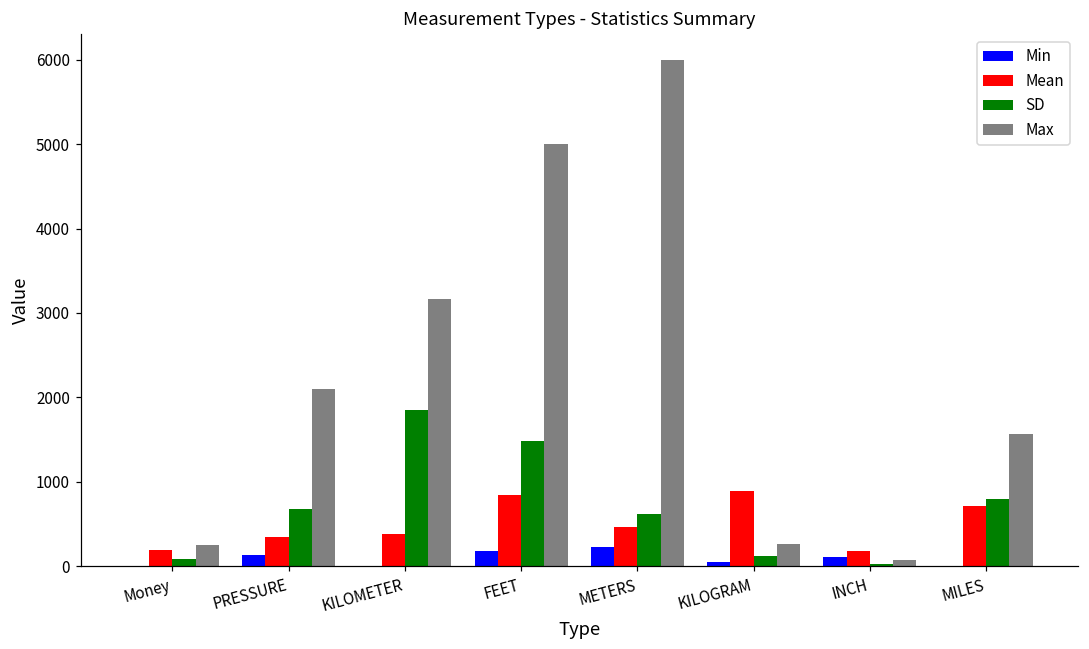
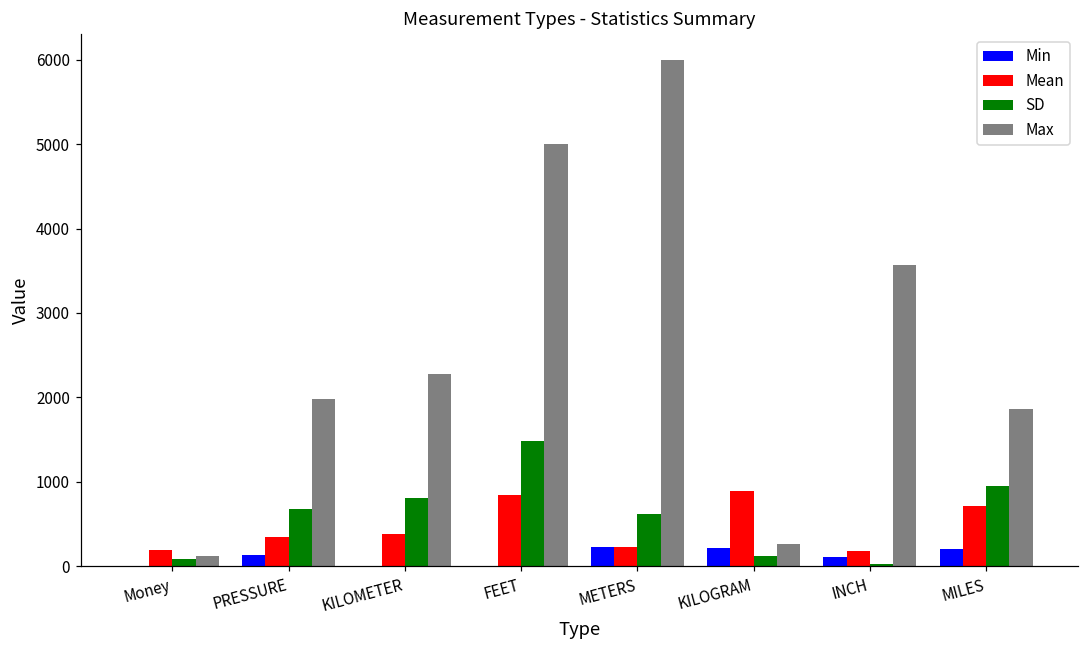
  {
    "Min": {
      "PRESSURE": 100,
-     "FEET": 200,
+     "FEET": 0,
      "METERS": 200,
-     "KILOGRAM": 0,
+     "KILOGRAM": 200,
      "INCH": 100,
-     "MILES": 0
+     "MILES": 200
    },
    "Mean": {
      "Money": 200,
      "PRESSURE": 300,
      "KILOMETER": 400,
      "FEET": 800,
-     "METERS": 500,
+     "METERS": 200,
      "KILOGRAM": 900,
      "INCH": 200,
      "MILES": 700
    },
    "SD": {
      "Money": 100,
      "PRESSURE": 700,
-     "KILOMETER": 1800,
+     "KILOMETER": 800,
      "FEET": 1500,
      "METERS": 600,
      "KILOGRAM": 100,
-     "MILES": 800
+     "MILES": 900
    },
    "Max": {
-     "Money": 300,
-     "PRESSURE": 2100,
-     "KILOMETER": 3200,
+     "Money": 100,
+     "PRESSURE": 2000,
+     "KILOMETER": 2300,
      "FEET": 5000,
      "METERS": 6000,
      "KILOGRAM": 300,
-     "INCH": 100,
-     "MILES": 1600
+     "INCH": 3600,
+     "MILES": 1900
    }
  }
